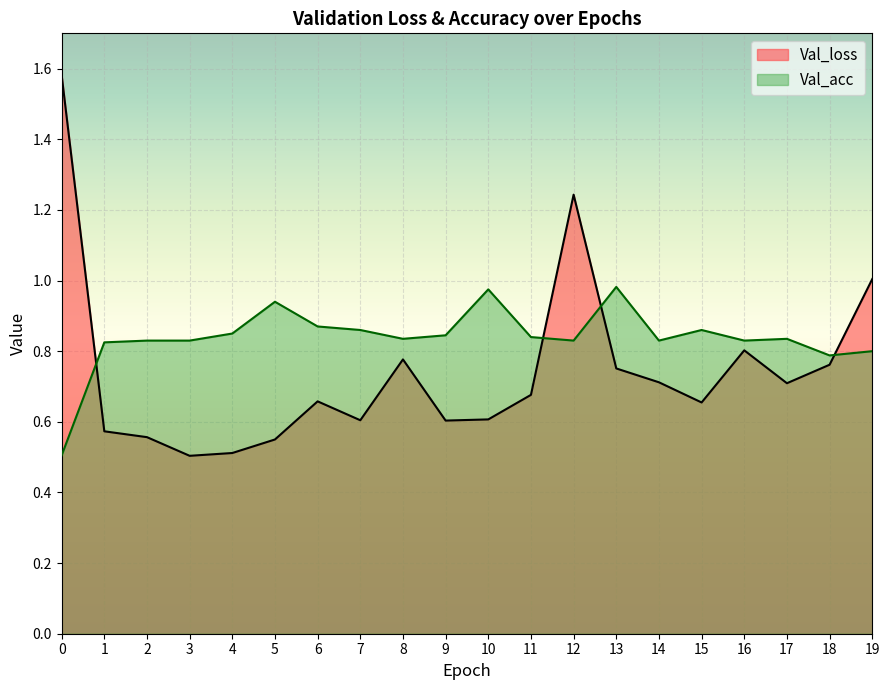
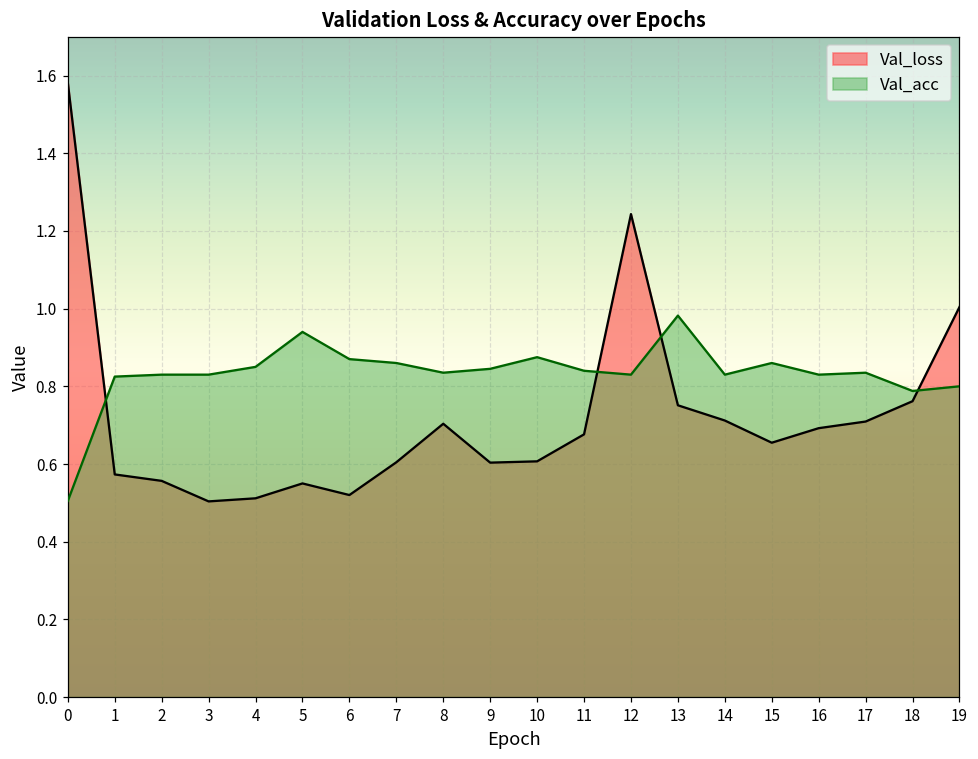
  {
    "Val_loss": {
      "0": 1.58,
      "1": 0.57,
      "2": 0.56,
      "3": 0.50,
      "4": 0.51,
      "5": 0.55,
-     "6": 0.66,
+     "6": 0.52,
      "7": 0.60,
-     "8": 0.78,
+     "8": 0.70,
      "9": 0.60,
      "10": 0.61,
      "11": 0.68,
      "12": 1.24,
      "13": 0.75,
      "14": 0.71,
      "15": 0.65,
-     "16": 0.80,
+     "16": 0.69,
      "17": 0.71,
      "18": 0.76,
      "19": 1.00
    },
    "Val_acc": {
      "0": 0.51,
      "1": 0.83,
      "2": 0.83,
      "3": 0.83,
      "4": 0.85,
      "5": 0.94,
      "6": 0.87,
      "7": 0.86,
      "8": 0.84,
      "9": 0.85,
-     "10": 0.98,
+     "10": 0.88,
      "11": 0.84,
      "12": 0.83,
      "13": 0.98,
      "14": 0.83,
      "15": 0.86,
      "16": 0.83,
      "17": 0.84,
      "18": 0.79,
      "19": 0.80
    }
  }
